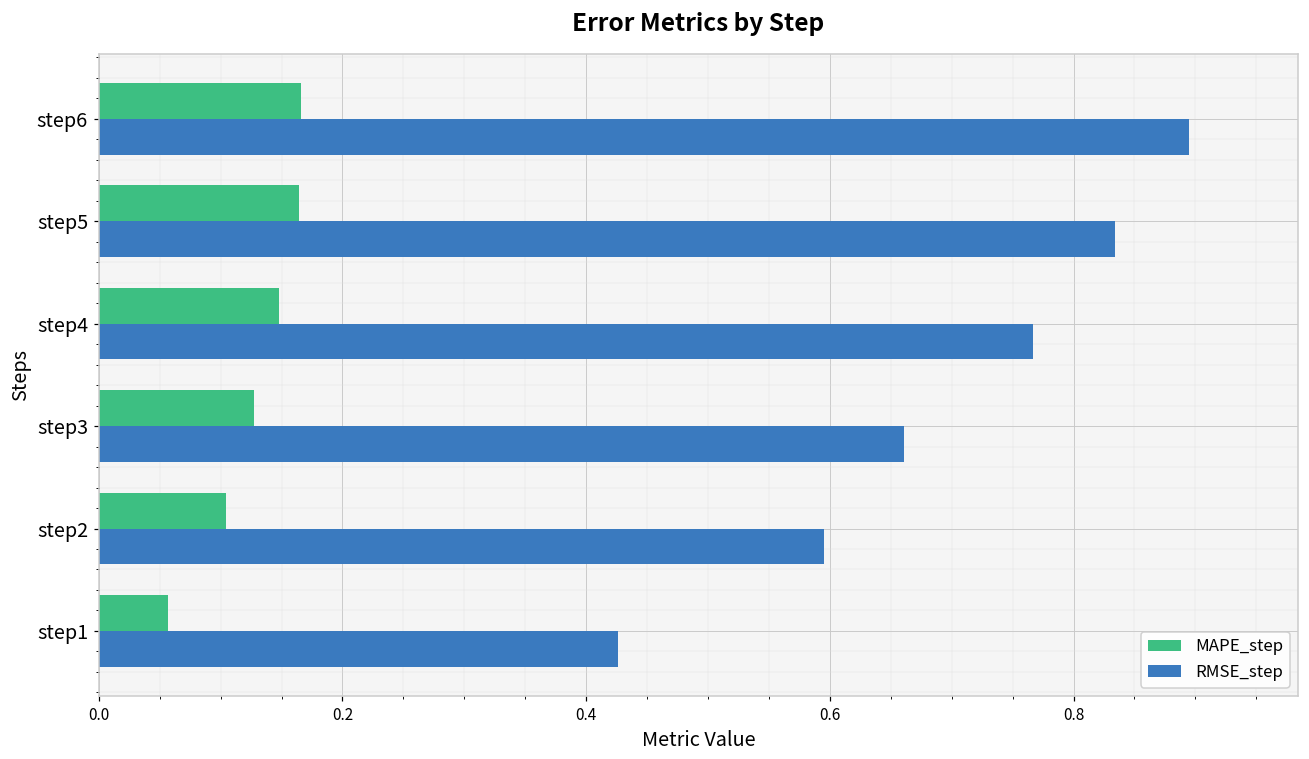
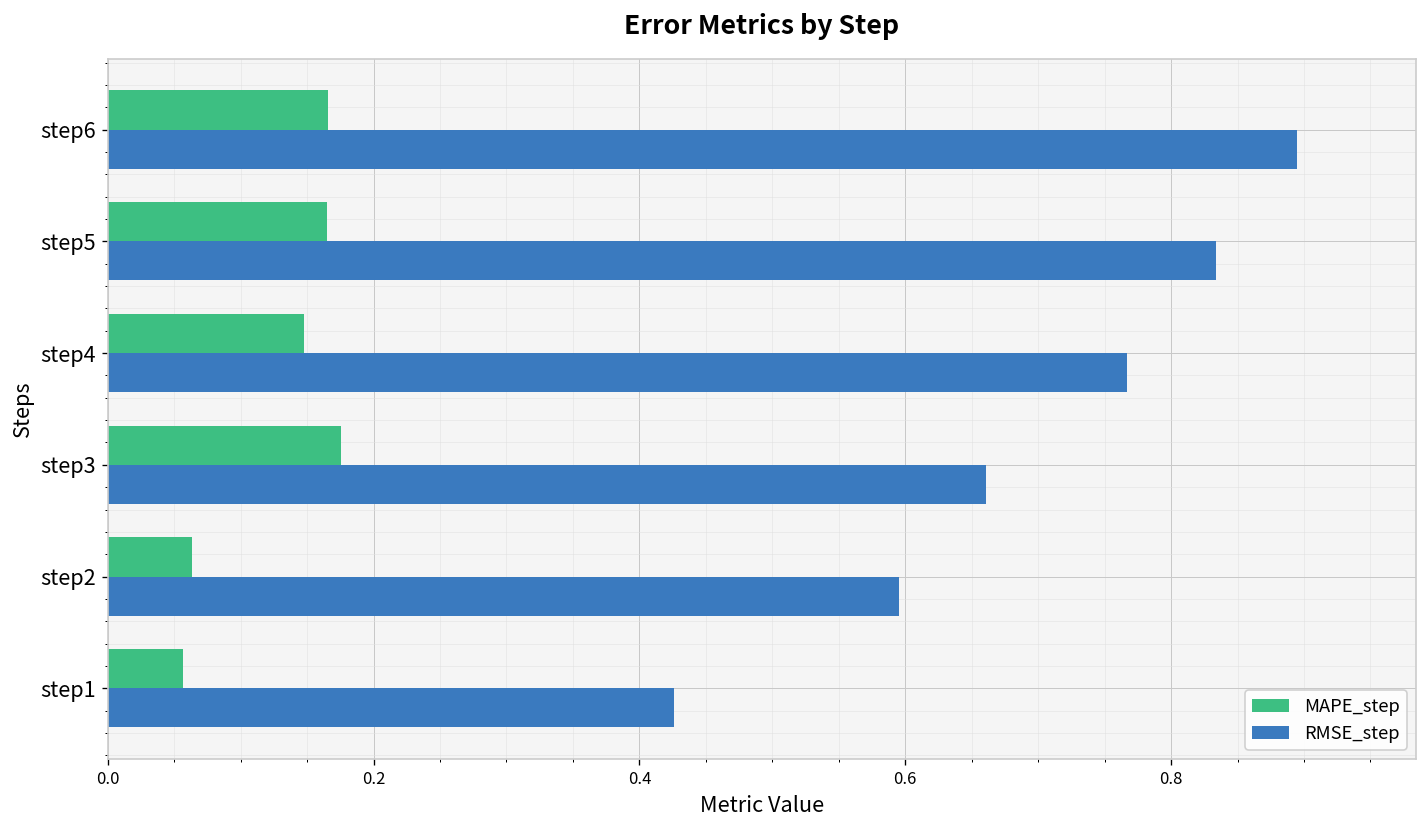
  {
    "MAPE_step": {
      "step6": 0.166,
      "step5": 0.165,
      "step4": 0.148,
-     "step3": 0.127,
-     "step2": 0.104,
+     "step3": 0.175,
+     "step2": 0.063,
      "step1": 0.057
    },
    "RMSE_step": {
      "step6": 0.895,
      "step5": 0.834,
      "step4": 0.767,
      "step3": 0.661,
      "step2": 0.595,
      "step1": 0.426
    }
  }
